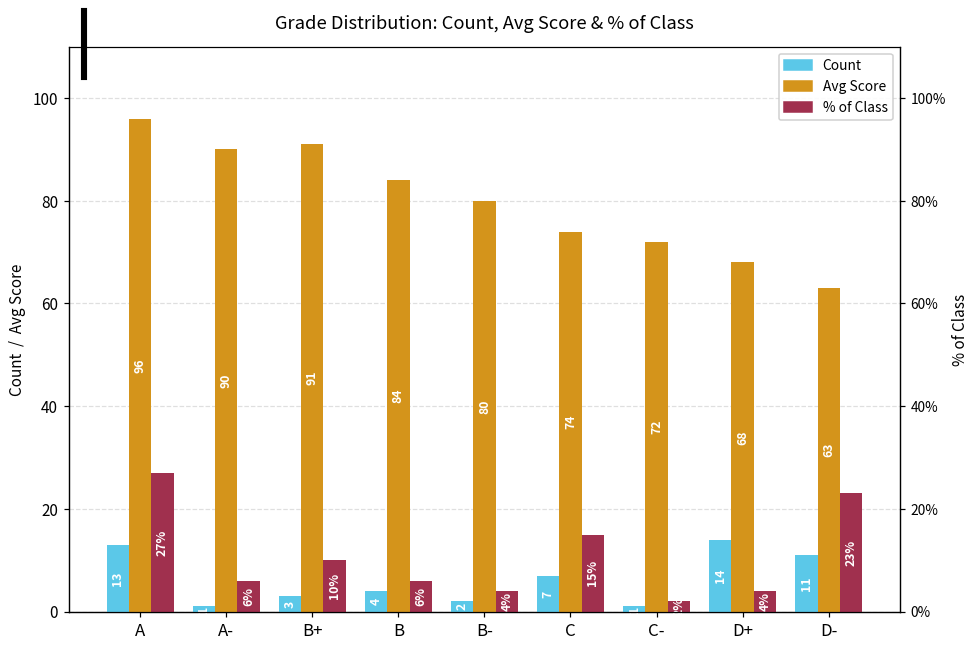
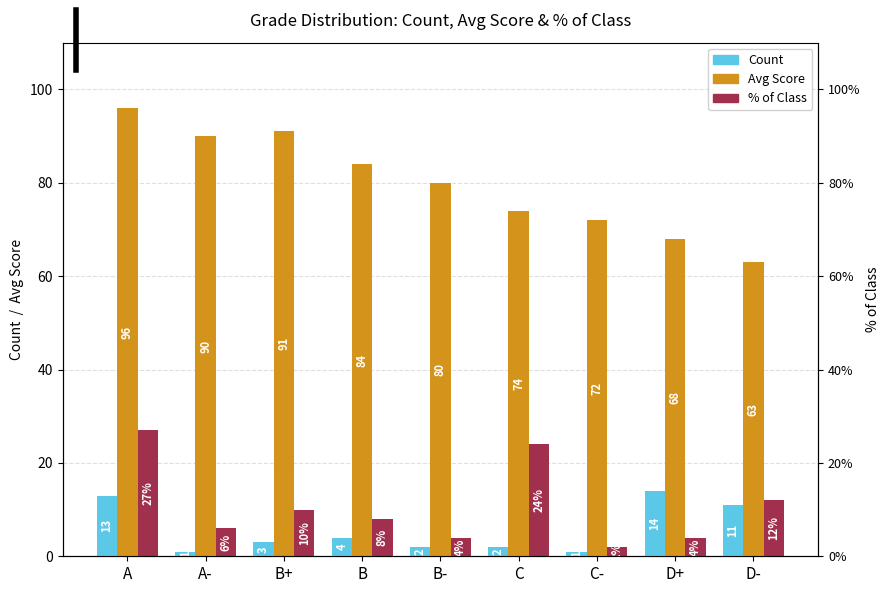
  {
    "Count": {
      "A": "13",
      "A-": "1",
      "B+": "3",
      "B": "4",
      "B-": "2",
-     "C": "7",
+     "C": "2",
      "C-": "1",
      "D+": "14",
      "D-": "11"
    },
    "Avg Score": {
      "A": "96",
      "A-": "90",
      "B+": "91",
      "B": "84",
      "B-": "80",
      "C": "74",
      "C-": "72",
      "D+": "68",
      "D-": "63"
    },
    "% of Class": {
      "A": "27%",
      "A-": "6%",
      "B+": "10%",
-     "B": "6%",
+     "B": "8%",
      "B-": "4%",
-     "C": "15%",
+     "C": "24%",
      "C-": "2%",
      "D+": "4%",
-     "D-": "23%"
+     "D-": "12%"
    }
  }
